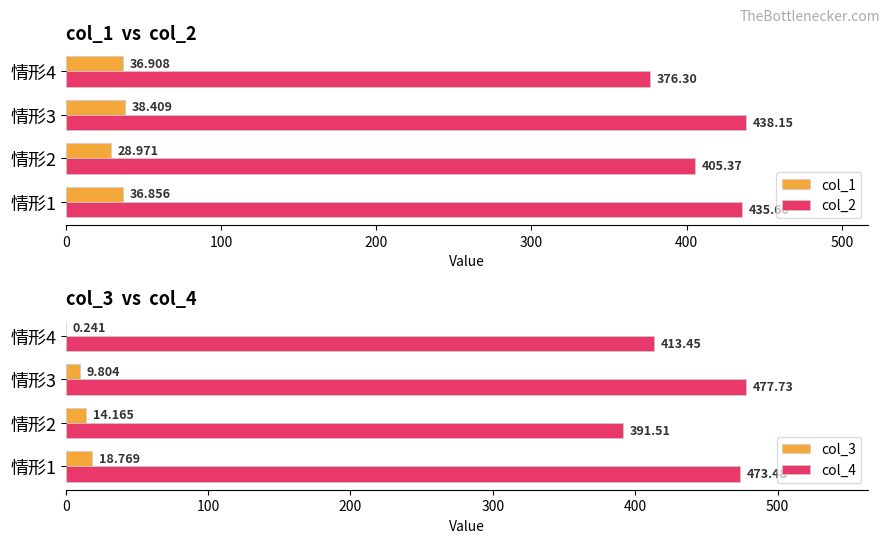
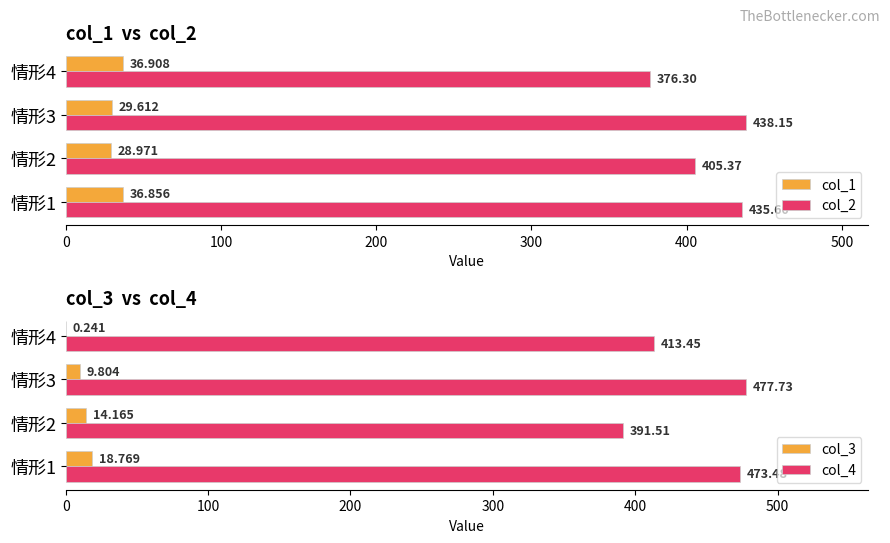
  {
    "col_1 vs col_2": {
      "col_1": {
        "情形4": 36.908,
-       "情形3": 38.409,
+       "情形3": 29.612,
        "情形2": 28.971,
        "情形1": 36.856
      },
      "col_2": {
        "情形4": 376.30,
        "情形3": 438.15,
        "情形2": 405.37
      }
    },
    "col_3 vs col_4": {
      "col_3": {
        "情形4": 0.241,
        "情形3": 9.804,
        "情形2": 14.165,
        "情形1": 18.769
      },
      "col_4": {
        "情形4": 413.45,
        "情形3": 477.73,
        "情形2": 391.51
      }
    }
  }
